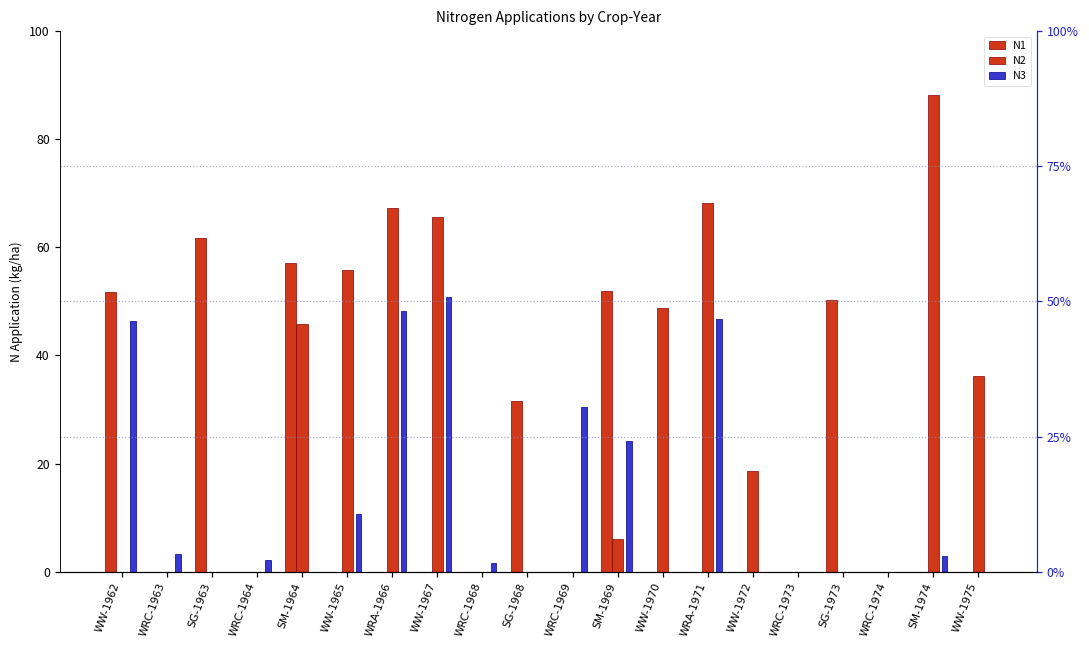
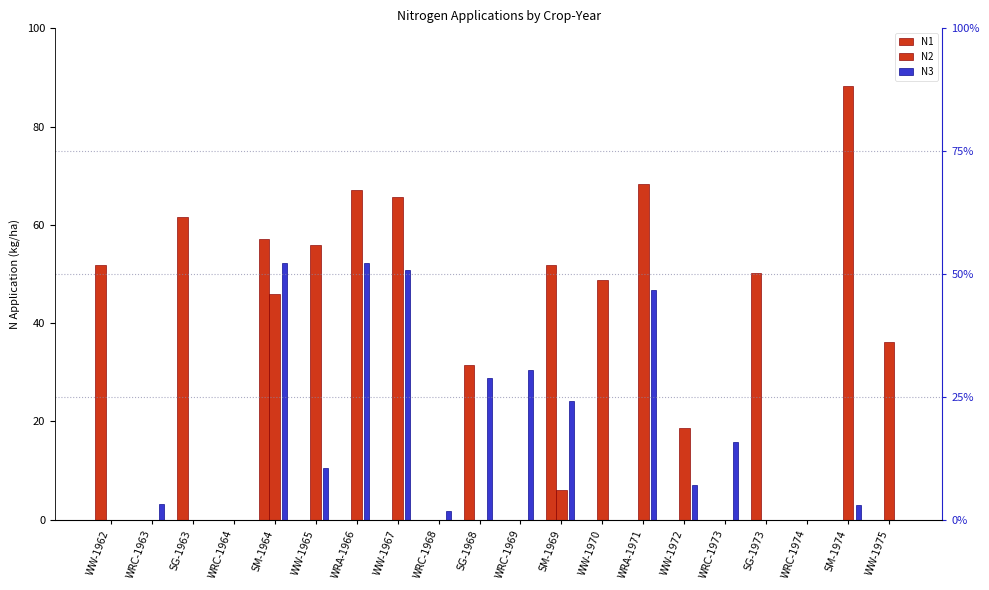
  {
    "N3": {
-     "WW-1962": 46,
+     "WW-1962": 0,
      "WRC-1963": 3,
      "SG-1963": 0,
-     "WRC-1964": 2,
-     "SM-1964": 0,
+     "WRC-1964": 0,
+     "SM-1964": 52,
      "WW-1965": 11,
-     "WRA-1966": 48,
+     "WRA-1966": 52,
      "WW-1967": 51,
      "WRC-1968": 2,
-     "SG-1968": 0,
+     "SG-1968": 29,
      "WRC-1969": 30,
      "SM-1969": 24,
      "WW-1970": 0,
      "WRA-1971": 47,
-     "WW-1972": 0,
-     "WRC-1973": 0,
+     "WW-1972": 7,
+     "WRC-1973": 16,
      "SG-1973": 0,
      "WRC-1974": 0,
      "SM-1974": 3,
      "WW-1975": 0
    }
  }
